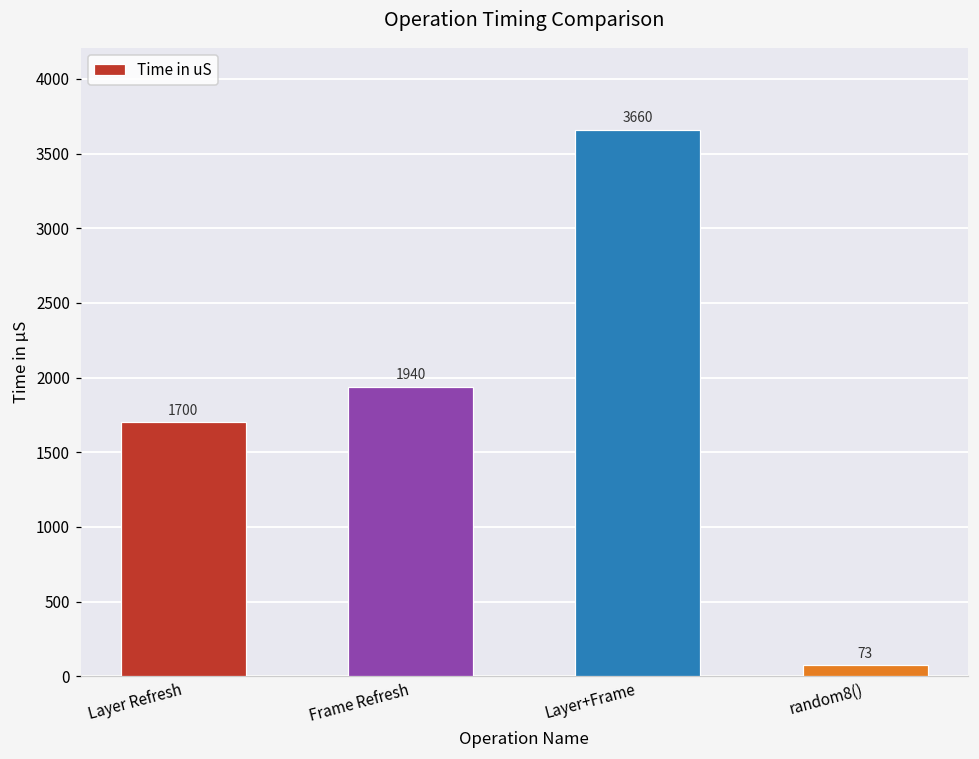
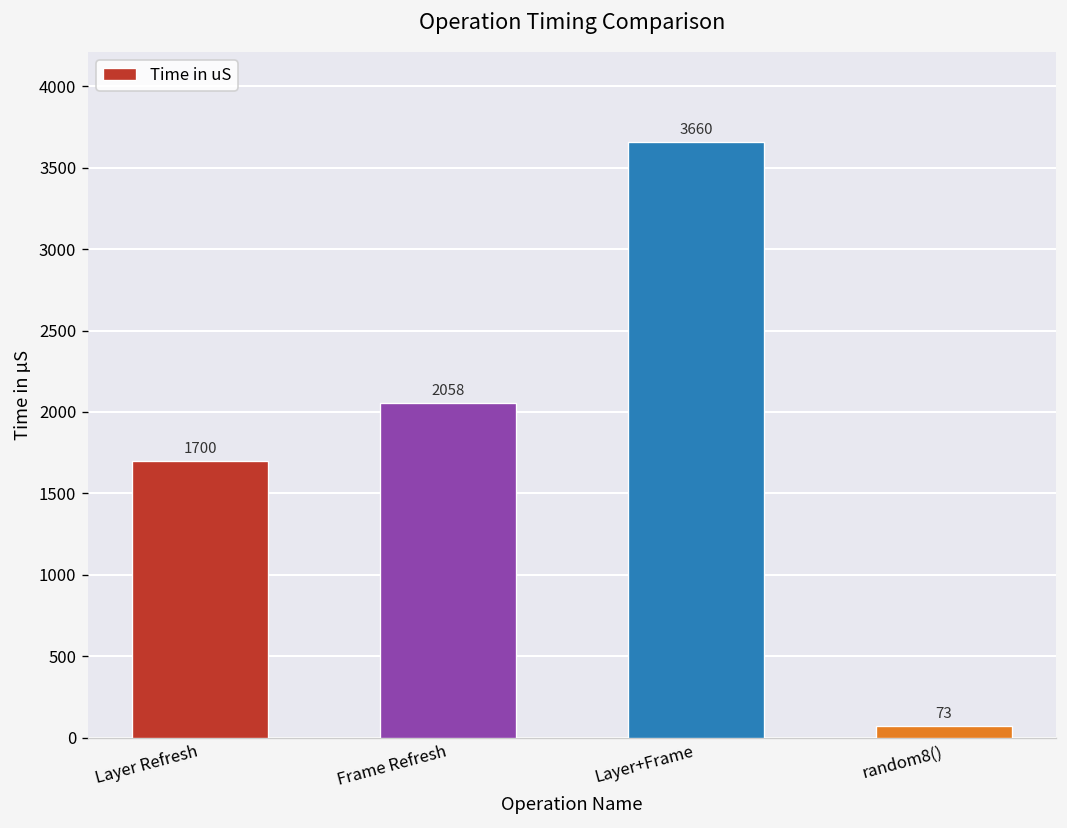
  {
    "Layer Refresh": 1700,
-   "Frame Refresh": 1940,
+   "Frame Refresh": 2058,
    "Layer+Frame": 3660,
    "random8()": 73
  }
